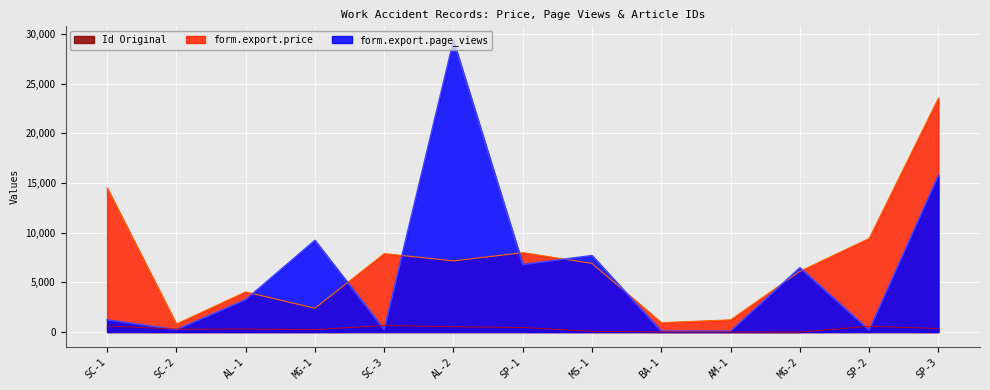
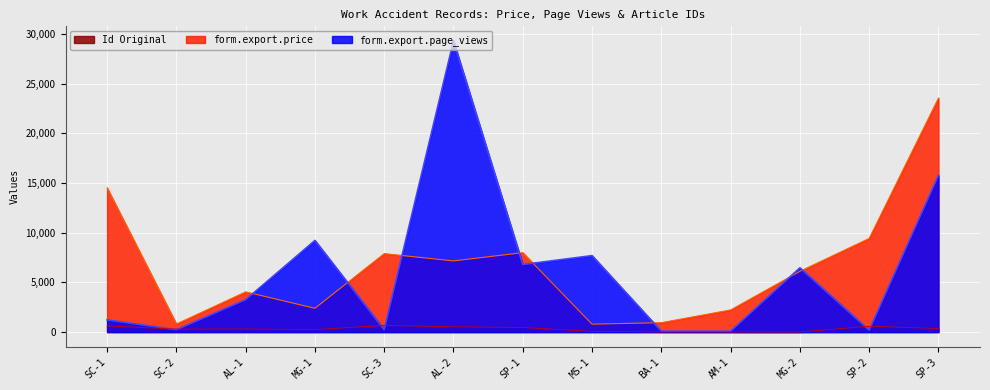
  {
    "Id Original": {
      "SC-1": "1,000",
      "AL-1": "0",
      "MG-1": "0",
      "SC-3": "1,000",
      "AL-2": "1,000",
      "SP-1": "0",
      "MS-1": "0",
      "MG-2": "0",
      "SP-2": "1,000",
      "SP-3": "0"
    },
    "form.export.price": {
      "SC-1": "15,000",
      "SC-2": "1,000",
      "AL-1": "4,000",
      "MG-1": "2,000",
      "SC-3": "8,000",
      "AL-2": "7,000",
      "SP-1": "8,000",
-     "MS-1": "7,000",
+     "MS-1": "1,000",
      "BA-1": "1,000",
-     "AM-1": "1,000",
+     "AM-1": "2,000",
      "MG-2": "6,000",
      "SP-2": "9,000",
      "SP-3": "24,000"
    },
    "form.export.page_views": {
      "SC-1": "1,000",
      "AL-1": "3,000",
      "MG-1": "9,000",
      "SC-3": "0",
      "SP-1": "7,000",
      "MS-1": "8,000",
      "MG-2": "6,000",
      "SP-2": "0",
      "SP-3": "16,000"
    }
  }
